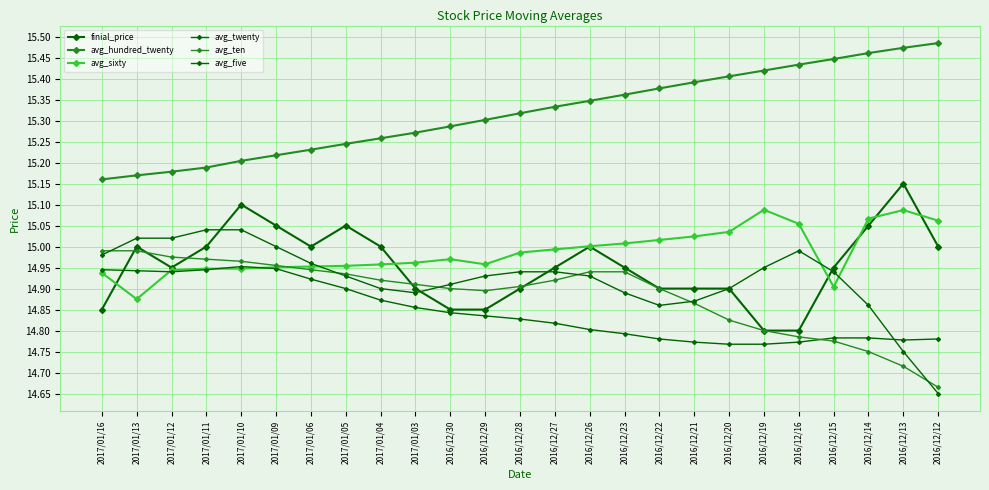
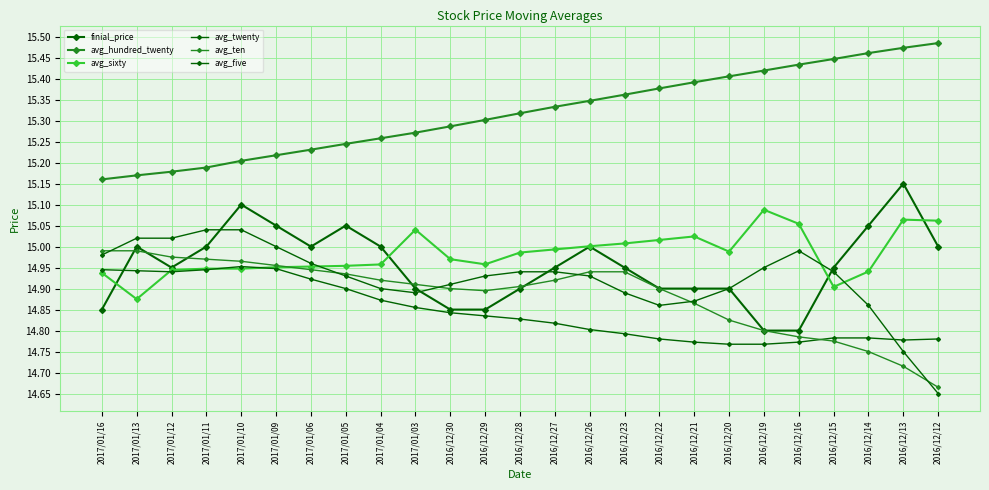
  {
    "avg_sixty": {
      "2017/01/16": 14.94,
      "2017/01/13": 14.87,
      "2017/01/06": 14.95,
      "2017/01/05": 14.95,
      "2017/01/04": 14.96,
-     "2017/01/03": 14.96,
+     "2017/01/03": 15.04,
      "2016/12/30": 14.97,
      "2016/12/29": 14.96,
      "2016/12/28": 14.99,
      "2016/12/27": 14.99,
      "2016/12/23": 15.01,
      "2016/12/22": 15.02,
      "2016/12/21": 15.02,
-     "2016/12/20": 15.04,
+     "2016/12/20": 14.99,
      "2016/12/19": 15.09,
      "2016/12/16": 15.05,
      "2016/12/15": 14.90,
-     "2016/12/14": 15.07,
-     "2016/12/13": 15.09,
+     "2016/12/14": 14.94,
+     "2016/12/13": 15.06,
      "2016/12/12": 15.06
    }
  }
